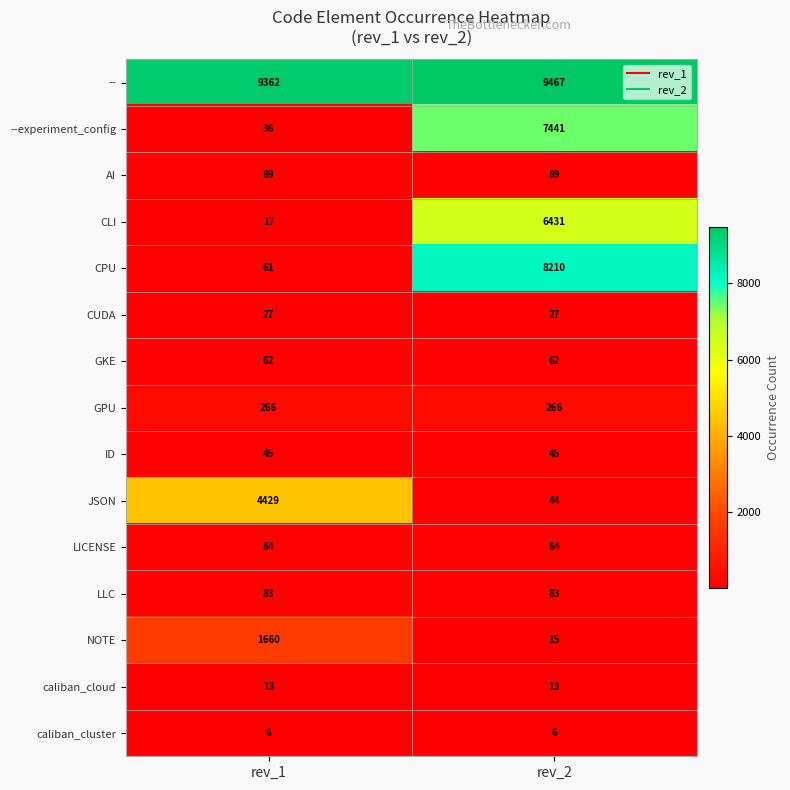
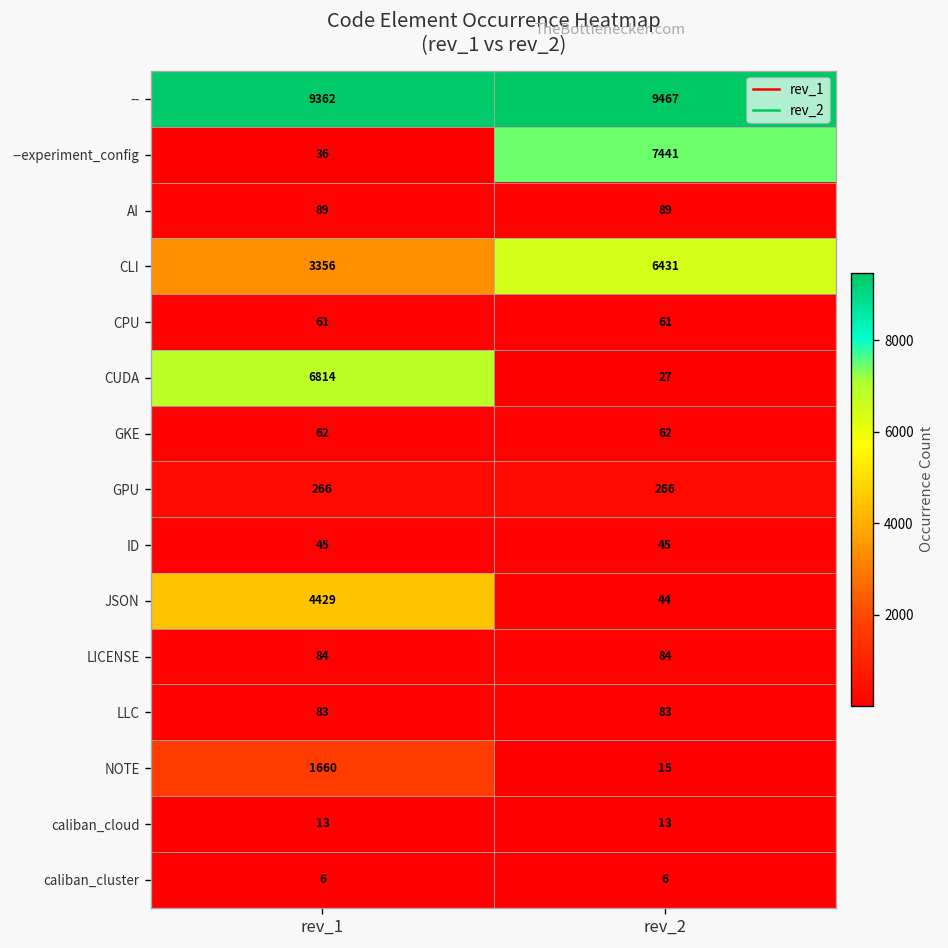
  {
    "--": {
      "rev_1": 9362,
      "rev_2": 9467
    },
    "--experiment_config": {
      "rev_1": 36,
      "rev_2": 7441
    },
    "AI": {
      "rev_1": 89,
      "rev_2": 89
    },
    "CLI": {
-     "rev_1": 17,
+     "rev_1": 3356,
      "rev_2": 6431
    },
    "CPU": {
      "rev_1": 61,
-     "rev_2": 8210
+     "rev_2": 61
    },
    "CUDA": {
-     "rev_1": 27,
+     "rev_1": 6814,
      "rev_2": 27
    },
    "GKE": {
      "rev_1": 62,
      "rev_2": 62
    },
    "GPU": {
      "rev_1": 266,
      "rev_2": 266
    },
    "ID": {
      "rev_1": 45,
      "rev_2": 45
    },
    "JSON": {
      "rev_1": 4429,
      "rev_2": 44
    },
    "LICENSE": {
      "rev_1": 84,
      "rev_2": 84
    },
    "LLC": {
      "rev_1": 83,
      "rev_2": 83
    },
    "NOTE": {
      "rev_1": 1660,
      "rev_2": 15
    },
    "caliban_cloud": {
      "rev_1": 13,
      "rev_2": 13
    },
    "caliban_cluster": {
      "rev_1": 6,
      "rev_2": 6
    }
  }
